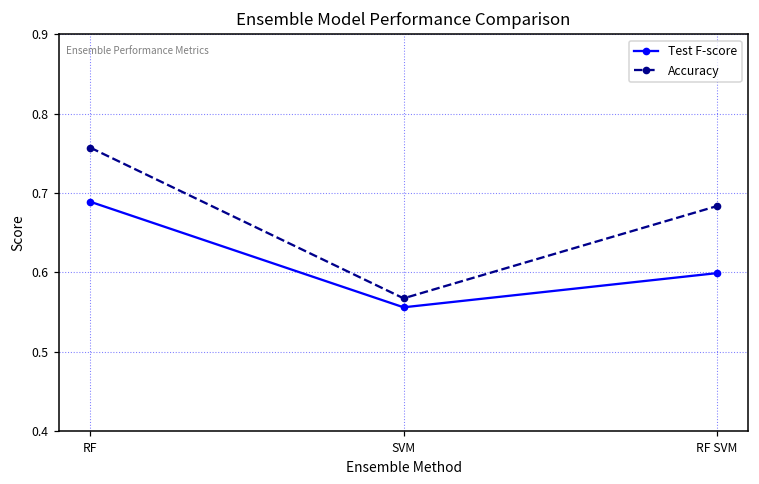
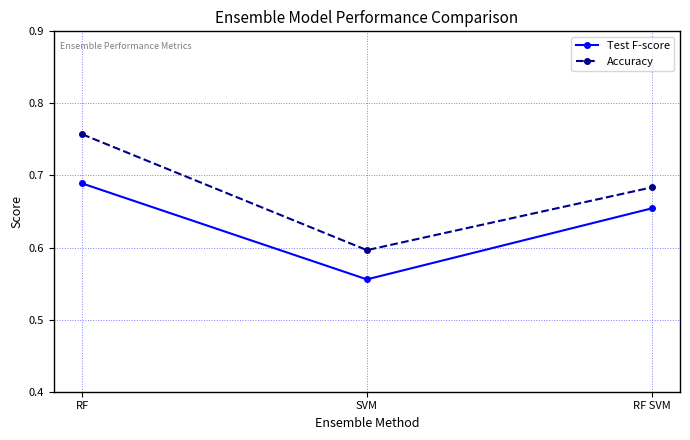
  {
    "Test F-score": {
      "RF": 0.69,
      "SVM": 0.56,
-     "RF SVM": 0.60
+     "RF SVM": 0.65
    },
    "Accuracy": {
      "RF": 0.76,
-     "SVM": 0.57,
+     "SVM": 0.60,
      "RF SVM": 0.68
    }
  }
